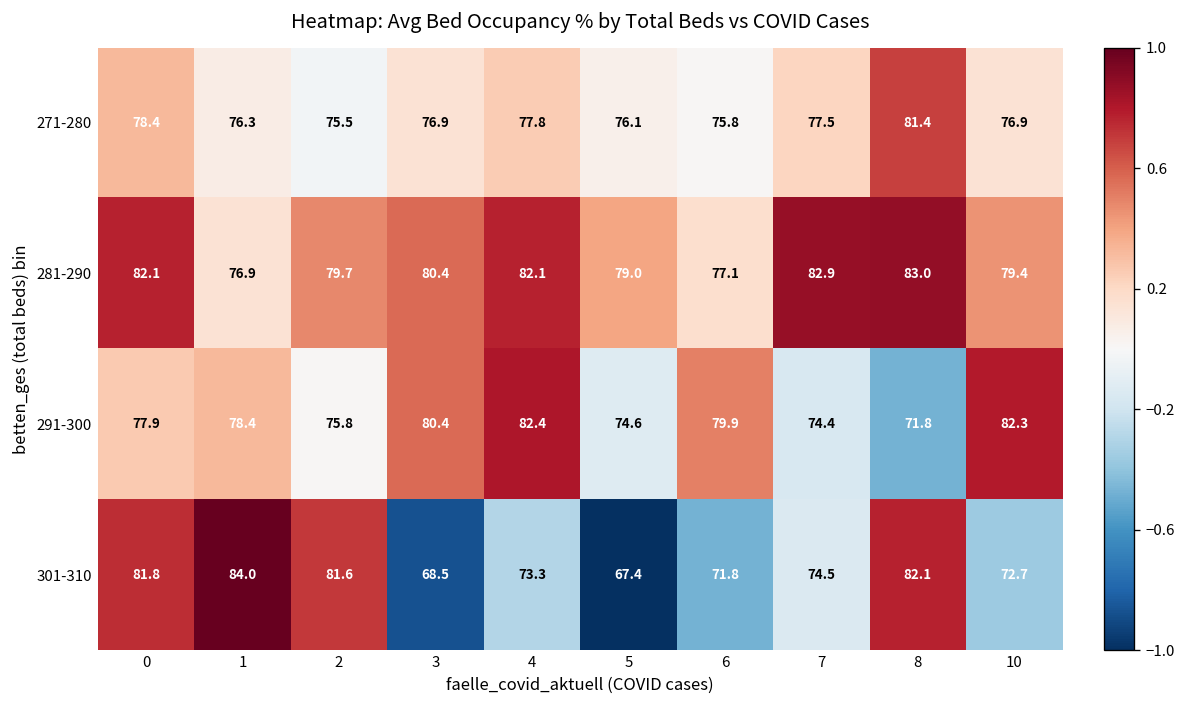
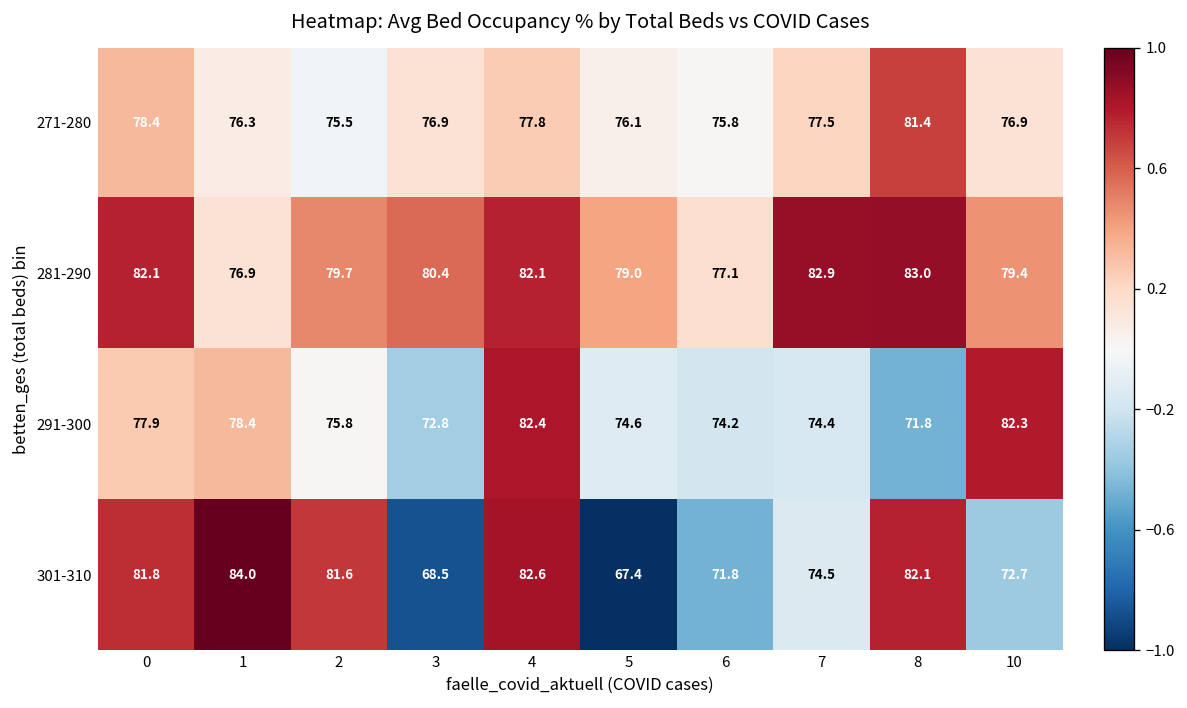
  {
    "271-280": {
      "0": 78.4,
      "1": 76.3,
      "2": 75.5,
      "3": 76.9,
      "4": 77.8,
      "5": 76.1,
      "6": 75.8,
      "7": 77.5,
      "8": 81.4,
      "10": 76.9
    },
    "281-290": {
      "0": 82.1,
      "1": 76.9,
      "2": 79.7,
      "3": 80.4,
      "4": 82.1,
      "5": 79.0,
      "6": 77.1,
      "7": 82.9,
      "8": 83.0,
      "10": 79.4
    },
    "291-300": {
      "0": 77.9,
      "1": 78.4,
      "2": 75.8,
-     "3": 80.4,
+     "3": 72.8,
      "4": 82.4,
      "5": 74.6,
-     "6": 79.9,
+     "6": 74.2,
      "7": 74.4,
      "8": 71.8,
      "10": 82.3
    },
    "301-310": {
      "0": 81.8,
      "1": 84.0,
      "2": 81.6,
      "3": 68.5,
-     "4": 73.3,
+     "4": 82.6,
      "5": 67.4,
      "6": 71.8,
      "7": 74.5,
      "8": 82.1,
      "10": 72.7
    }
  }
